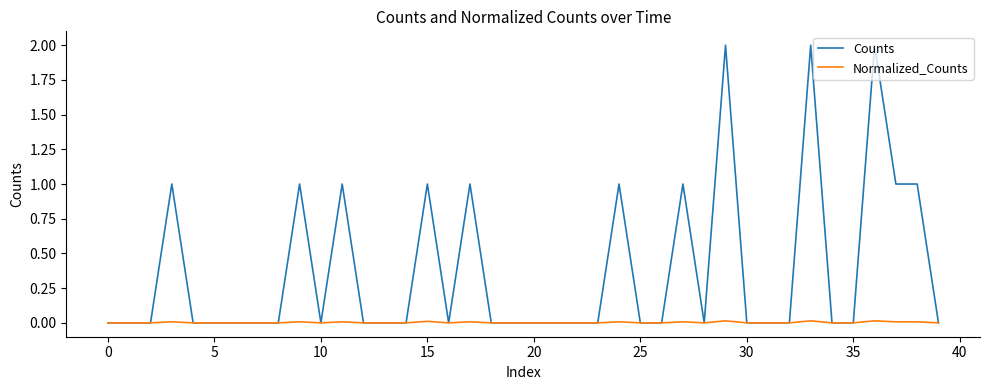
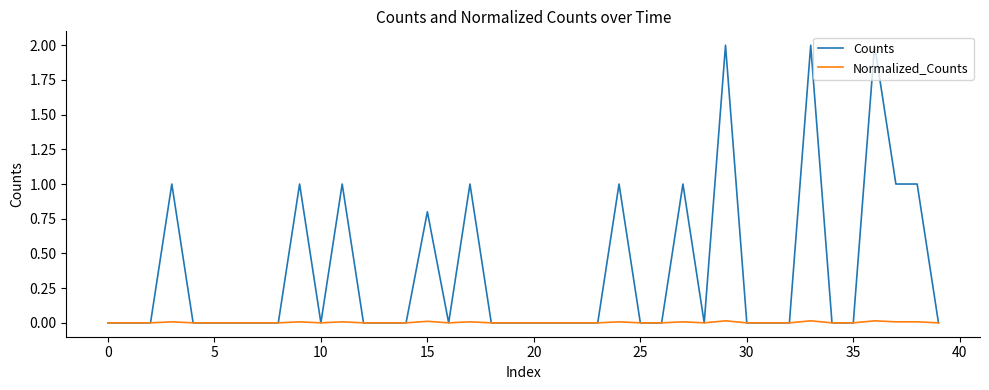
  {
    "Counts": {
-     "15": 1.0
+     "15": 0.8
    },
    "Normalized_Counts": {
      "15": 0.0
    }
  }
